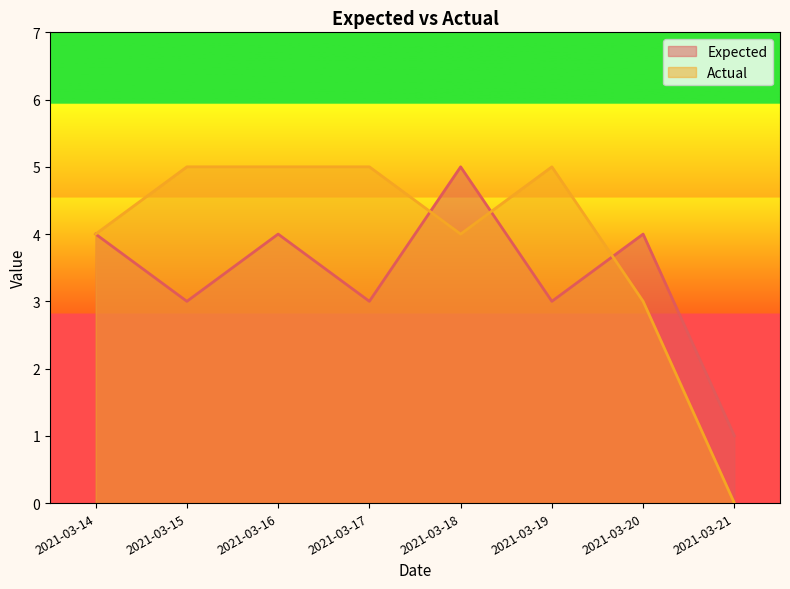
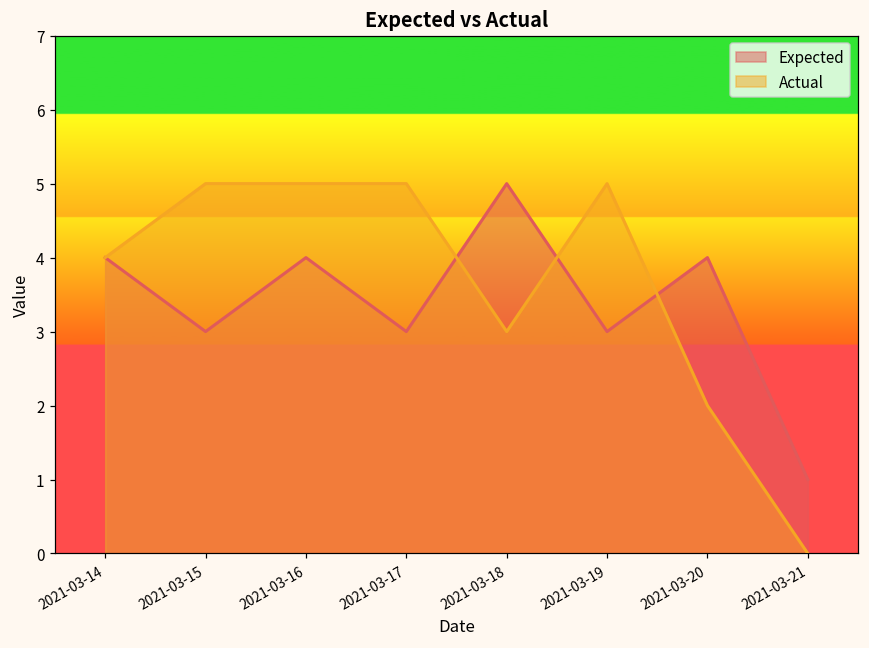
  {
    "Expected": {
      "2021-03-15": 3,
      "2021-03-16": 4,
      "2021-03-17": 3,
      "2021-03-18": 5,
      "2021-03-19": 3,
      "2021-03-20": 4,
      "2021-03-21": 1
    },
    "Actual": {
      "2021-03-15": 5,
      "2021-03-16": 5,
      "2021-03-17": 5,
-     "2021-03-18": 4,
+     "2021-03-18": 3,
      "2021-03-19": 5,
-     "2021-03-20": 3,
+     "2021-03-20": 2,
      "2021-03-21": 0
    }
  }
